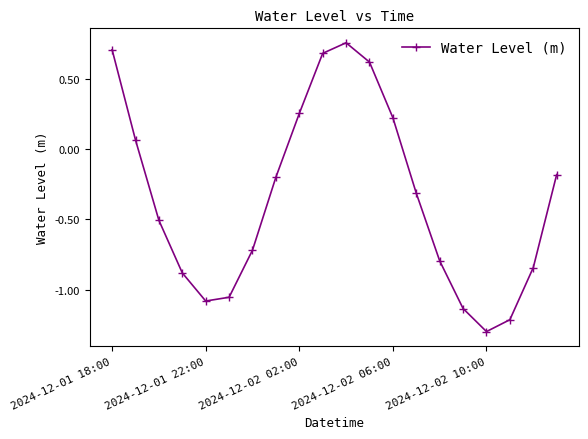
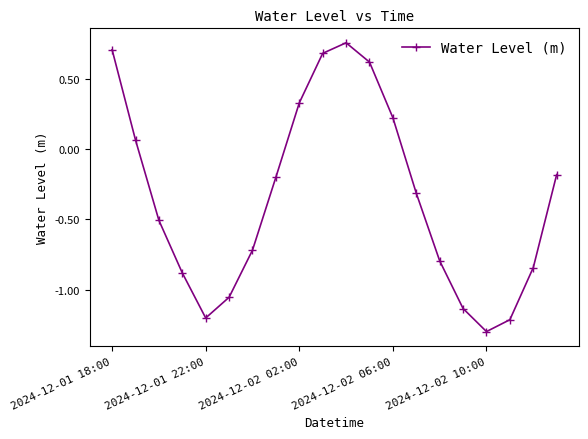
  {
    "2024-12-01 18:00": 0.70,
-   "2024-12-01 22:00": -1.08,
-   "2024-12-02 02:00": 0.25,
+   "2024-12-01 22:00": -1.20,
+   "2024-12-02 02:00": 0.33,
    "2024-12-02 06:00": 0.22,
    "2024-12-02 10:00": -1.30
  }
